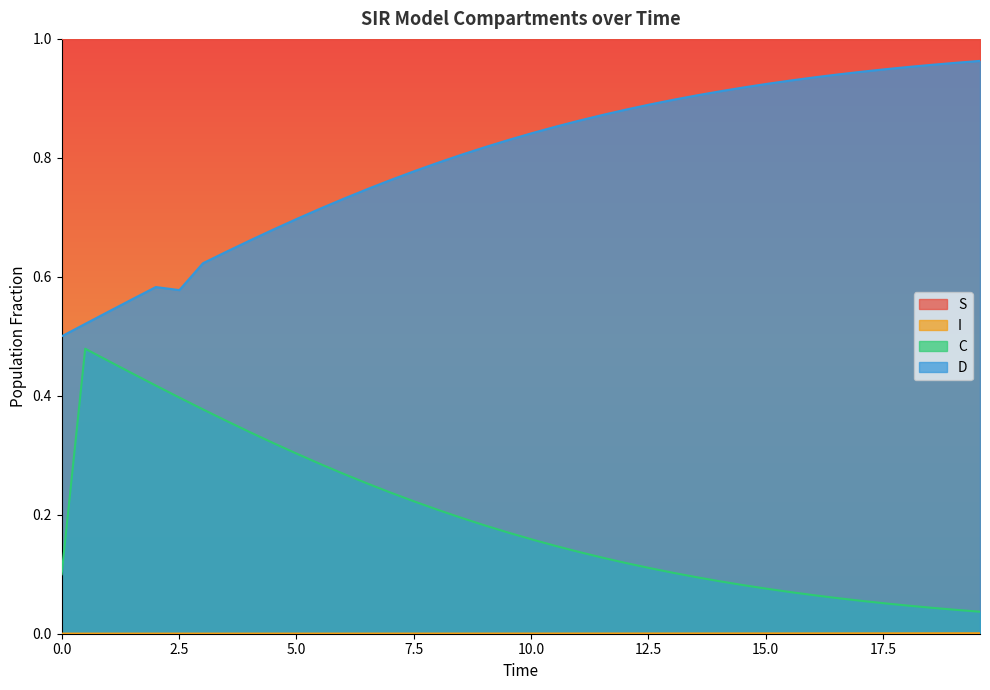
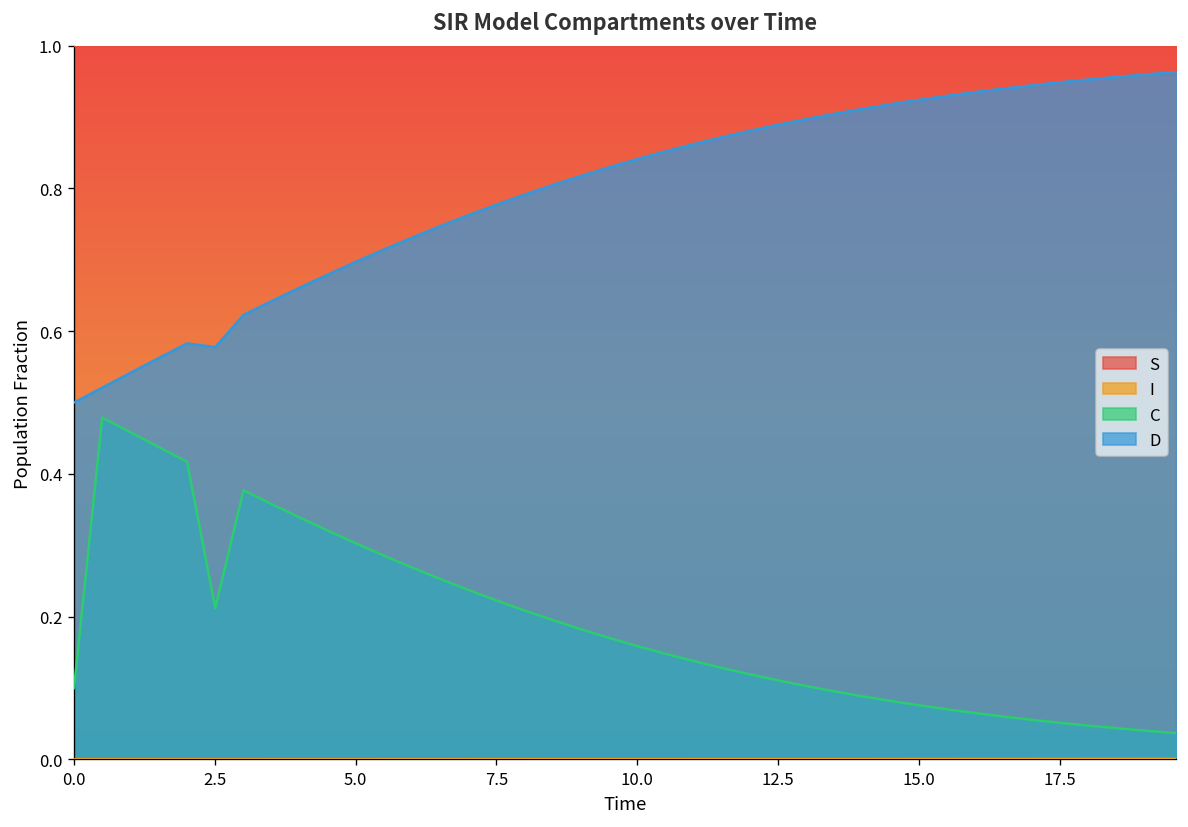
  {
    "S": {
      "0.0": 1.00,
      "2.5": 1.00
    },
    "I": {
      "0.0": 0.00,
      "2.5": 0.00
    },
    "C": {
      "0.0": 0.10,
-     "2.5": 0.40
+     "2.5": 0.21
    },
    "D": {
      "0.0": 0.50,
      "2.5": 0.58
    }
  }
